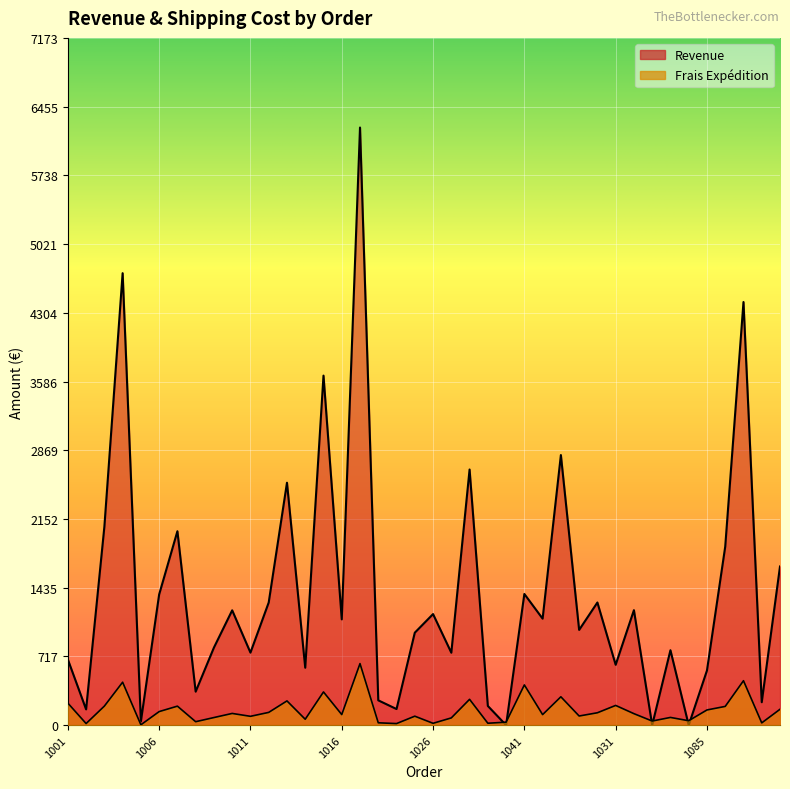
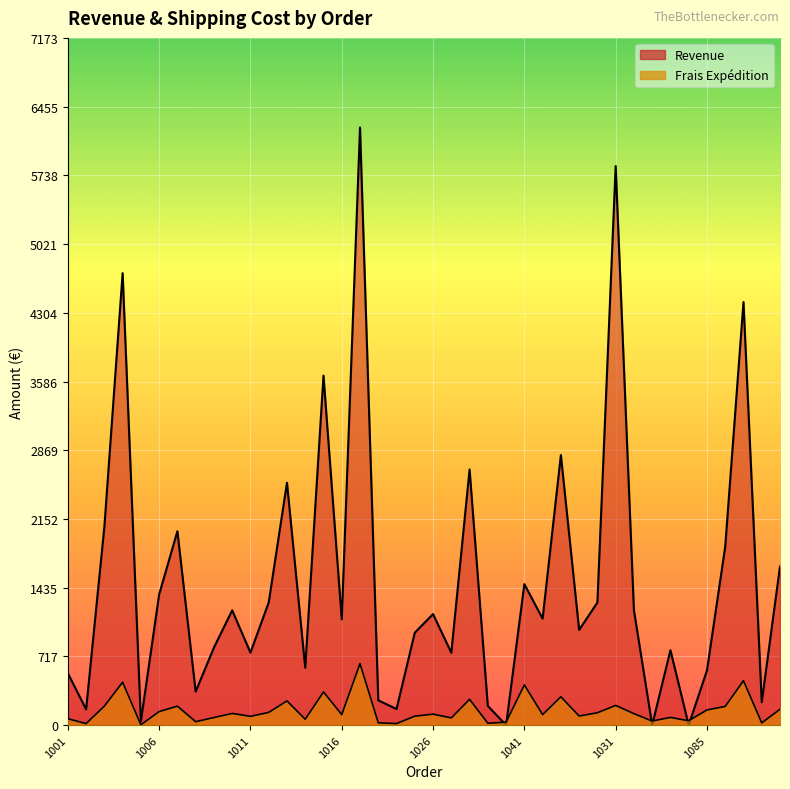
  {
    "Revenue": {
-     "1001": 700,
+     "1001": 500,
      "1006": 1400,
      "1011": 800,
      "1016": 1100,
      "1026": 1200,
-     "1041": 1400,
-     "1031": 600,
+     "1041": 1500,
+     "1031": 5800,
      "1085": 600
    },
    "Frais Expédition": {
-     "1001": 200,
+     "1001": 100,
      "1006": 100,
      "1011": 100,
      "1016": 100,
-     "1026": 0,
+     "1026": 100,
      "1041": 400,
      "1031": 200,
      "1085": 200
    }
  }
